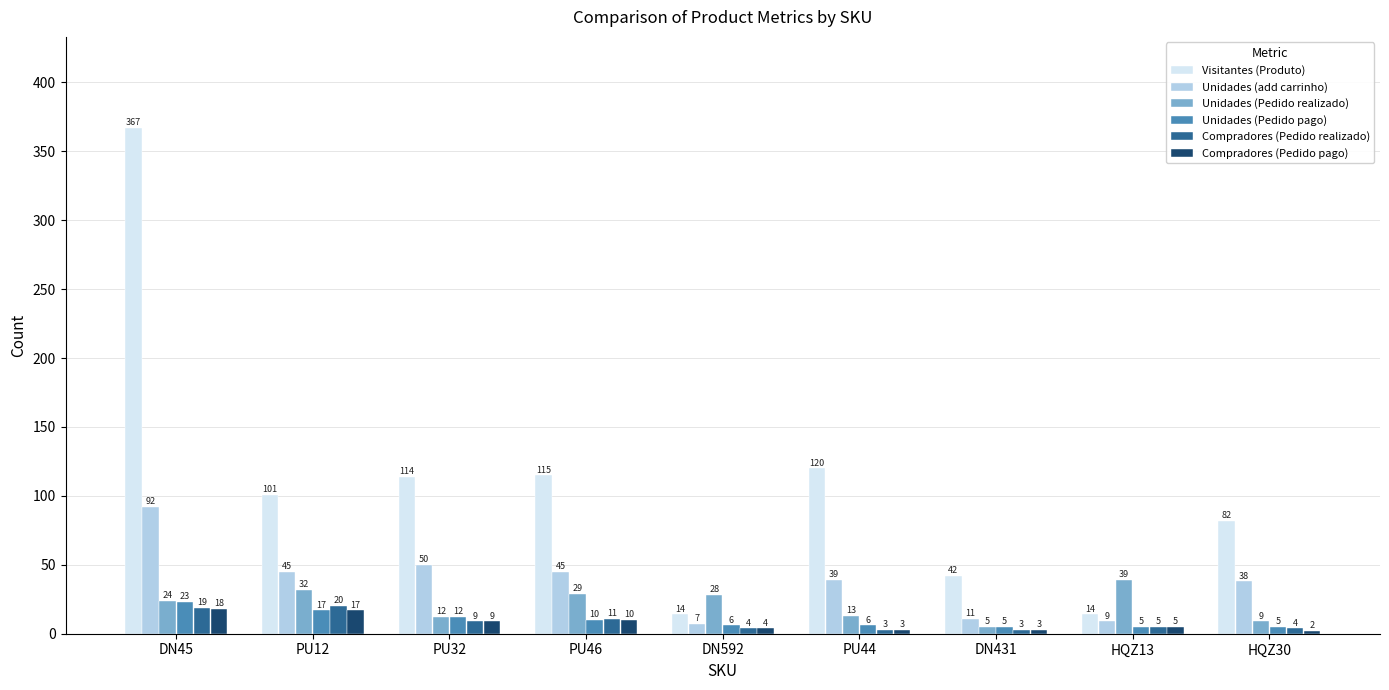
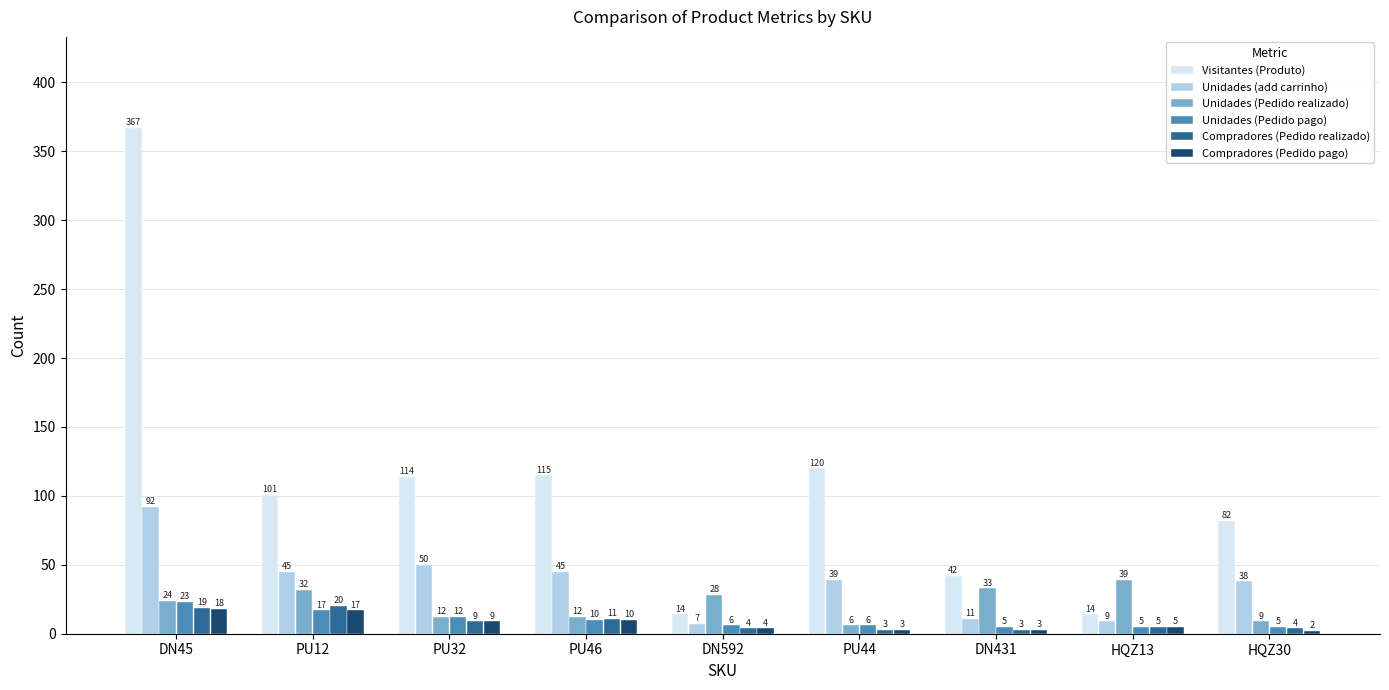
  {
    "Unidades (Pedido realizado)": {
      "DN45": 24,
      "PU12": 32,
      "PU32": 12,
-     "PU46": 29,
+     "PU46": 12,
      "DN592": 28,
-     "PU44": 13,
-     "DN431": 5,
+     "PU44": 6,
+     "DN431": 33,
      "HQZ13": 39,
      "HQZ30": 9
    }
  }
